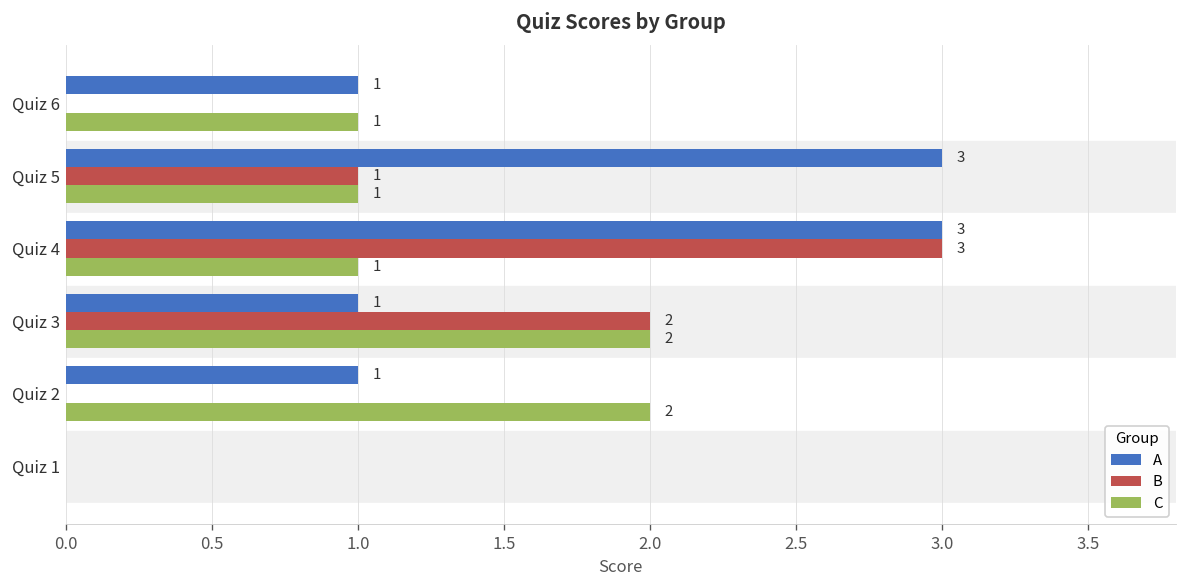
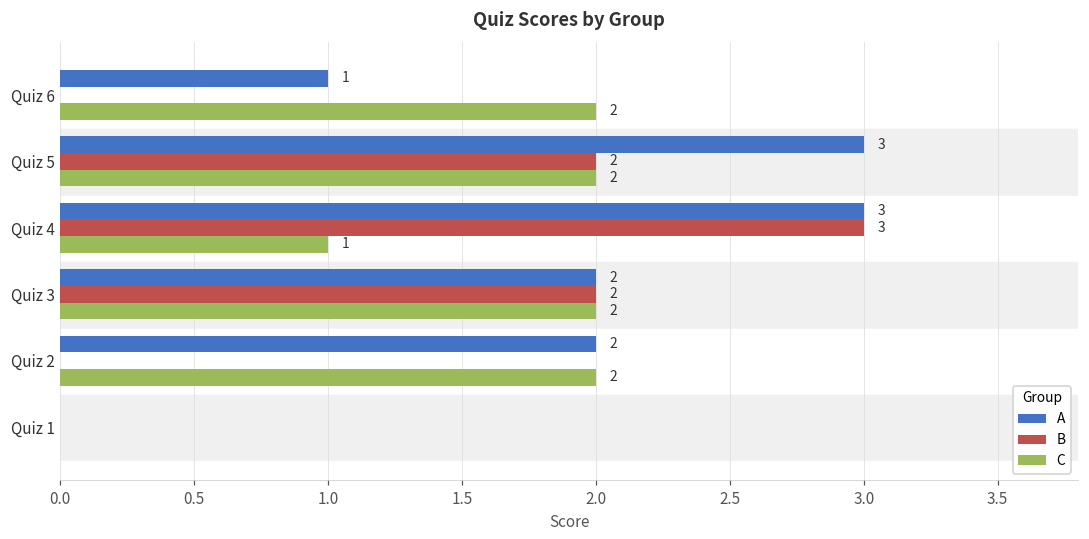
  {
    "A": {
      "Quiz 6": 1,
      "Quiz 5": 3,
      "Quiz 4": 3,
-     "Quiz 3": 1,
-     "Quiz 2": 1
+     "Quiz 3": 2,
+     "Quiz 2": 2
    },
    "B": {
-     "Quiz 5": 1,
+     "Quiz 5": 2,
      "Quiz 4": 3,
      "Quiz 3": 2
    },
    "C": {
-     "Quiz 6": 1,
-     "Quiz 5": 1,
+     "Quiz 6": 2,
+     "Quiz 5": 2,
      "Quiz 4": 1,
      "Quiz 3": 2,
      "Quiz 2": 2
    }
  }
